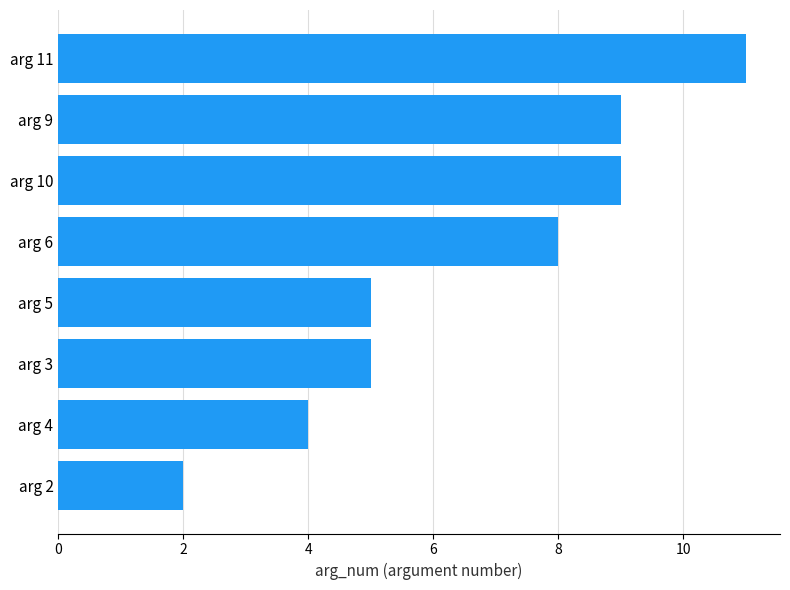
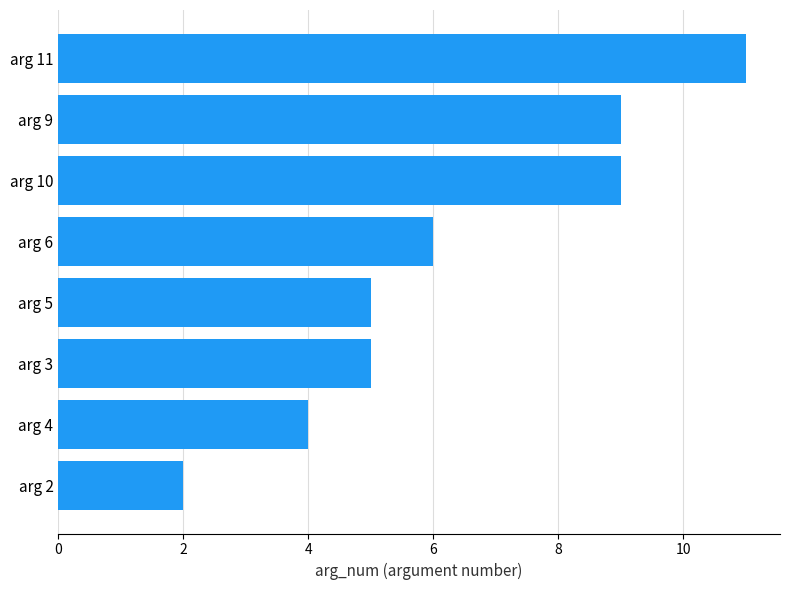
  {
    "arg 11": 11,
    "arg 9": 9,
    "arg 10": 9,
-   "arg 6": 8,
+   "arg 6": 6,
    "arg 5": 5,
    "arg 3": 5,
    "arg 4": 4,
    "arg 2": 2
  }
